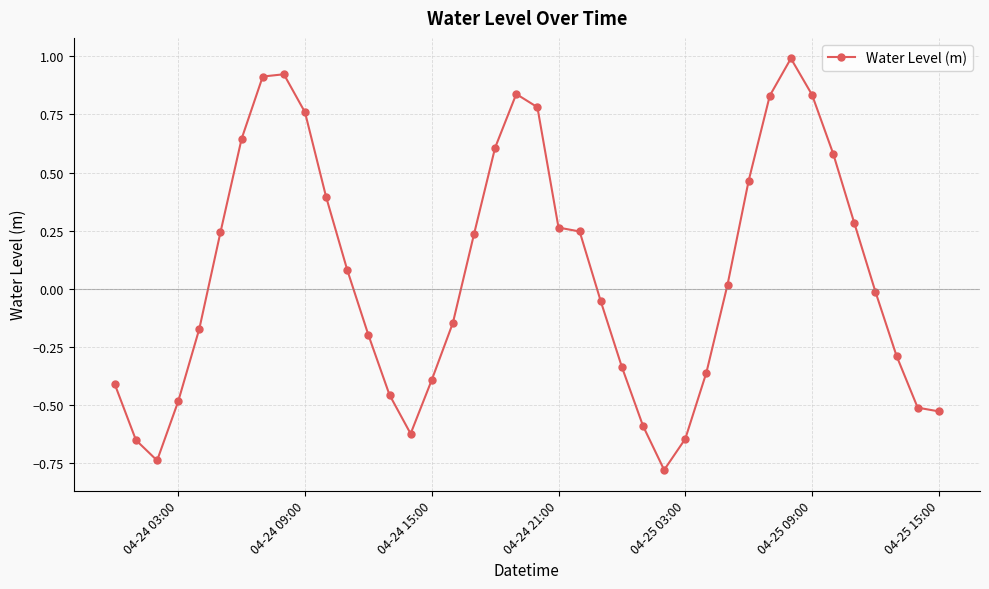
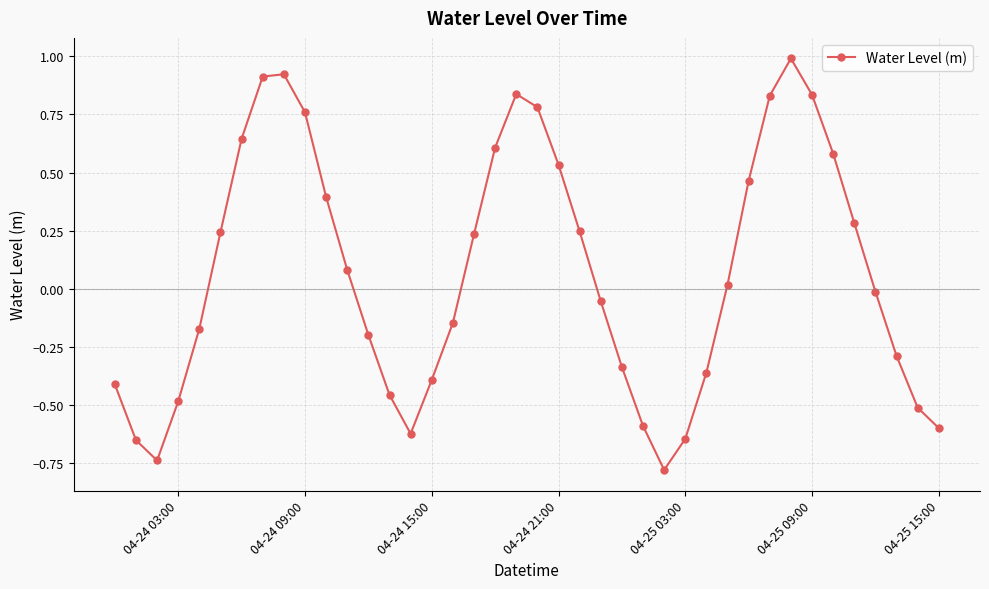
  {
    "04-24 03:00": -0.49,
    "04-24 09:00": 0.76,
    "04-24 15:00": -0.39,
-   "04-24 21:00": 0.26,
+   "04-24 21:00": 0.53,
    "04-25 03:00": -0.65,
    "04-25 09:00": 0.83,
-   "04-25 15:00": -0.53
+   "04-25 15:00": -0.60
  }
